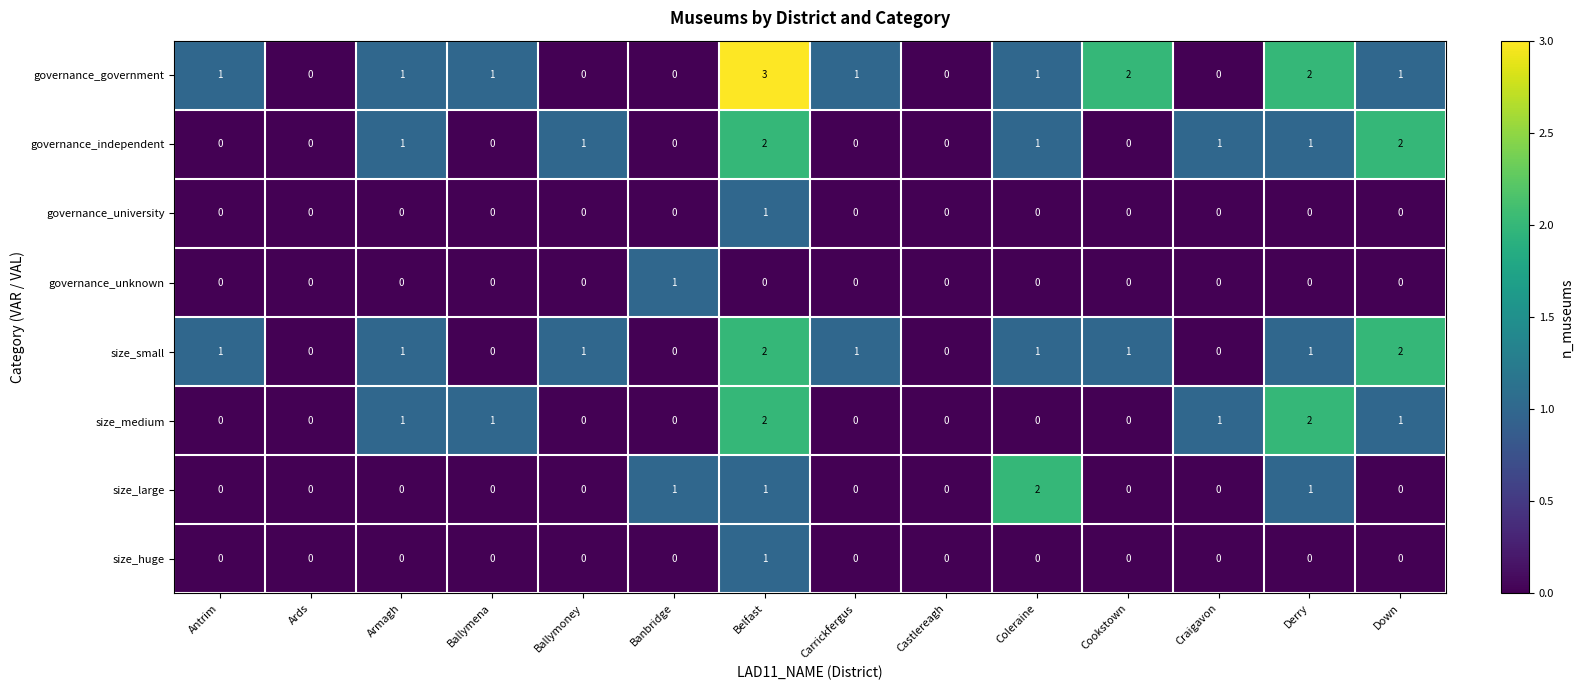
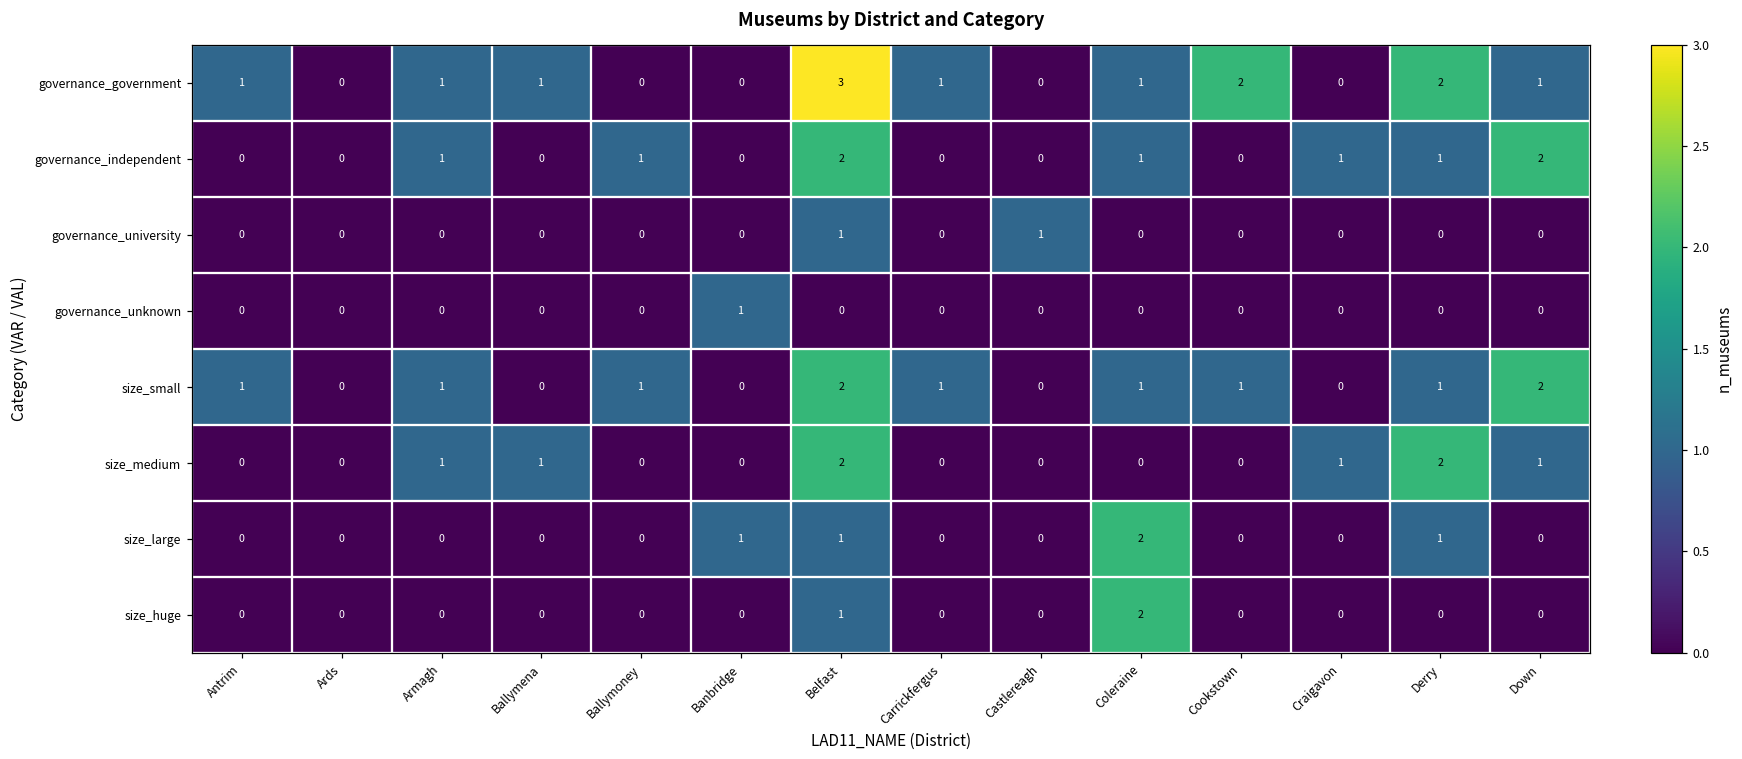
  {
    "governance_government": {
      "Antrim": 1,
      "Ards": 0,
      "Armagh": 1,
      "Ballymena": 1,
      "Ballymoney": 0,
      "Banbridge": 0,
      "Belfast": 3,
      "Carrickfergus": 1,
      "Castlereagh": 0,
      "Coleraine": 1,
      "Cookstown": 2,
      "Craigavon": 0,
      "Derry": 2,
      "Down": 1
    },
    "governance_independent": {
      "Antrim": 0,
      "Ards": 0,
      "Armagh": 1,
      "Ballymena": 0,
      "Ballymoney": 1,
      "Banbridge": 0,
      "Belfast": 2,
      "Carrickfergus": 0,
      "Castlereagh": 0,
      "Coleraine": 1,
      "Cookstown": 0,
      "Craigavon": 1,
      "Derry": 1,
      "Down": 2
    },
    "governance_university": {
      "Antrim": 0,
      "Ards": 0,
      "Armagh": 0,
      "Ballymena": 0,
      "Ballymoney": 0,
      "Banbridge": 0,
      "Belfast": 1,
      "Carrickfergus": 0,
-     "Castlereagh": 0,
+     "Castlereagh": 1,
      "Coleraine": 0,
      "Cookstown": 0,
      "Craigavon": 0,
      "Derry": 0,
      "Down": 0
    },
    "governance_unknown": {
      "Antrim": 0,
      "Ards": 0,
      "Armagh": 0,
      "Ballymena": 0,
      "Ballymoney": 0,
      "Banbridge": 1,
      "Belfast": 0,
      "Carrickfergus": 0,
      "Castlereagh": 0,
      "Coleraine": 0,
      "Cookstown": 0,
      "Craigavon": 0,
      "Derry": 0,
      "Down": 0
    },
    "size_small": {
      "Antrim": 1,
      "Ards": 0,
      "Armagh": 1,
      "Ballymena": 0,
      "Ballymoney": 1,
      "Banbridge": 0,
      "Belfast": 2,
      "Carrickfergus": 1,
      "Castlereagh": 0,
      "Coleraine": 1,
      "Cookstown": 1,
      "Craigavon": 0,
      "Derry": 1,
      "Down": 2
    },
    "size_medium": {
      "Antrim": 0,
      "Ards": 0,
      "Armagh": 1,
      "Ballymena": 1,
      "Ballymoney": 0,
      "Banbridge": 0,
      "Belfast": 2,
      "Carrickfergus": 0,
      "Castlereagh": 0,
      "Coleraine": 0,
      "Cookstown": 0,
      "Craigavon": 1,
      "Derry": 2,
      "Down": 1
    },
    "size_large": {
      "Antrim": 0,
      "Ards": 0,
      "Armagh": 0,
      "Ballymena": 0,
      "Ballymoney": 0,
      "Banbridge": 1,
      "Belfast": 1,
      "Carrickfergus": 0,
      "Castlereagh": 0,
      "Coleraine": 2,
      "Cookstown": 0,
      "Craigavon": 0,
      "Derry": 1,
      "Down": 0
    },
    "size_huge": {
      "Antrim": 0,
      "Ards": 0,
      "Armagh": 0,
      "Ballymena": 0,
      "Ballymoney": 0,
      "Banbridge": 0,
      "Belfast": 1,
      "Carrickfergus": 0,
      "Castlereagh": 0,
-     "Coleraine": 0,
+     "Coleraine": 2,
      "Cookstown": 0,
      "Craigavon": 0,
      "Derry": 0,
      "Down": 0
    }
  }
